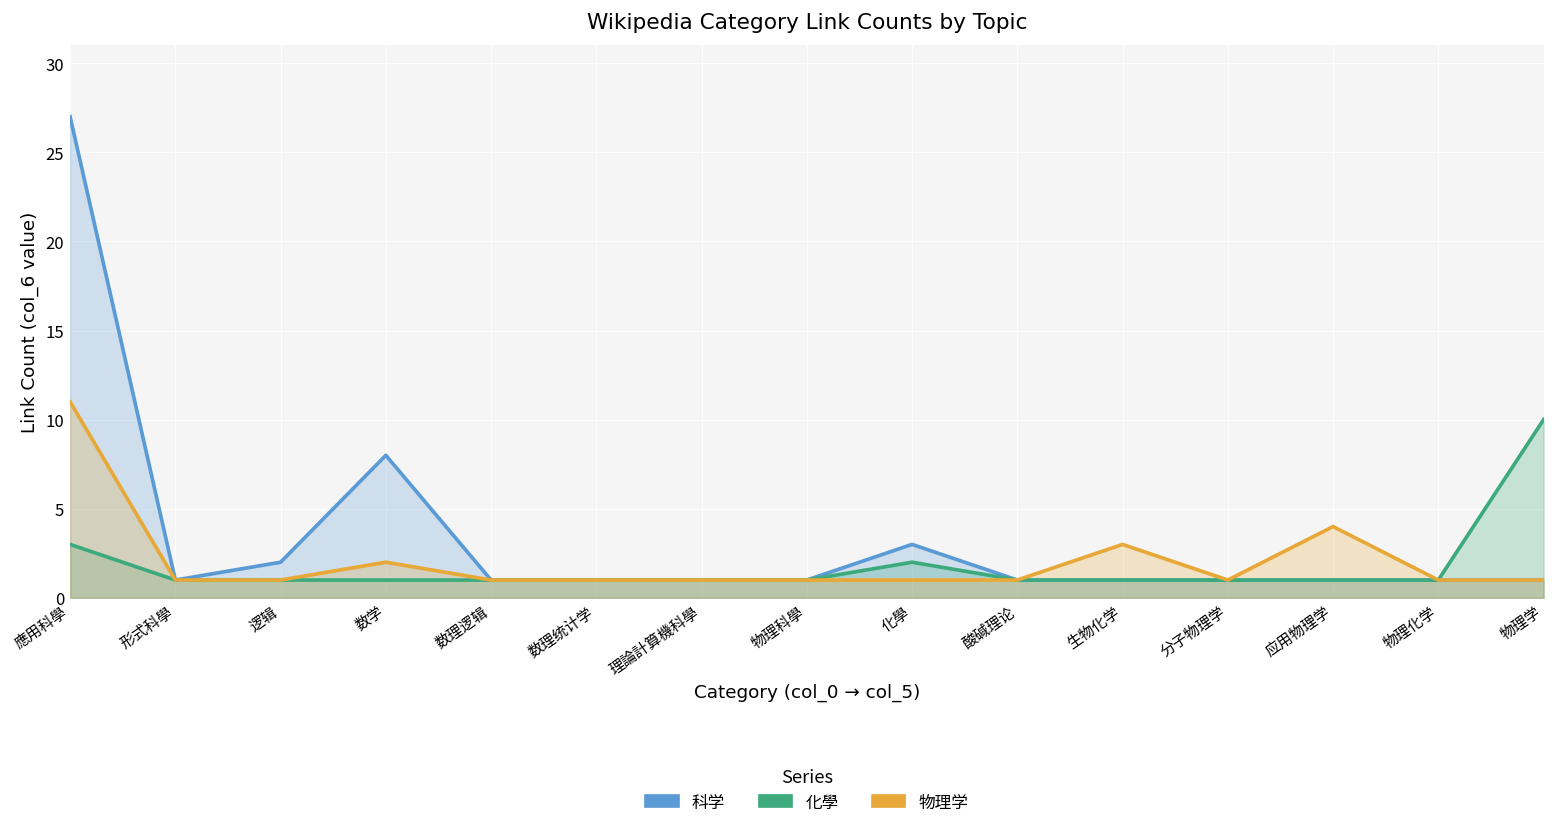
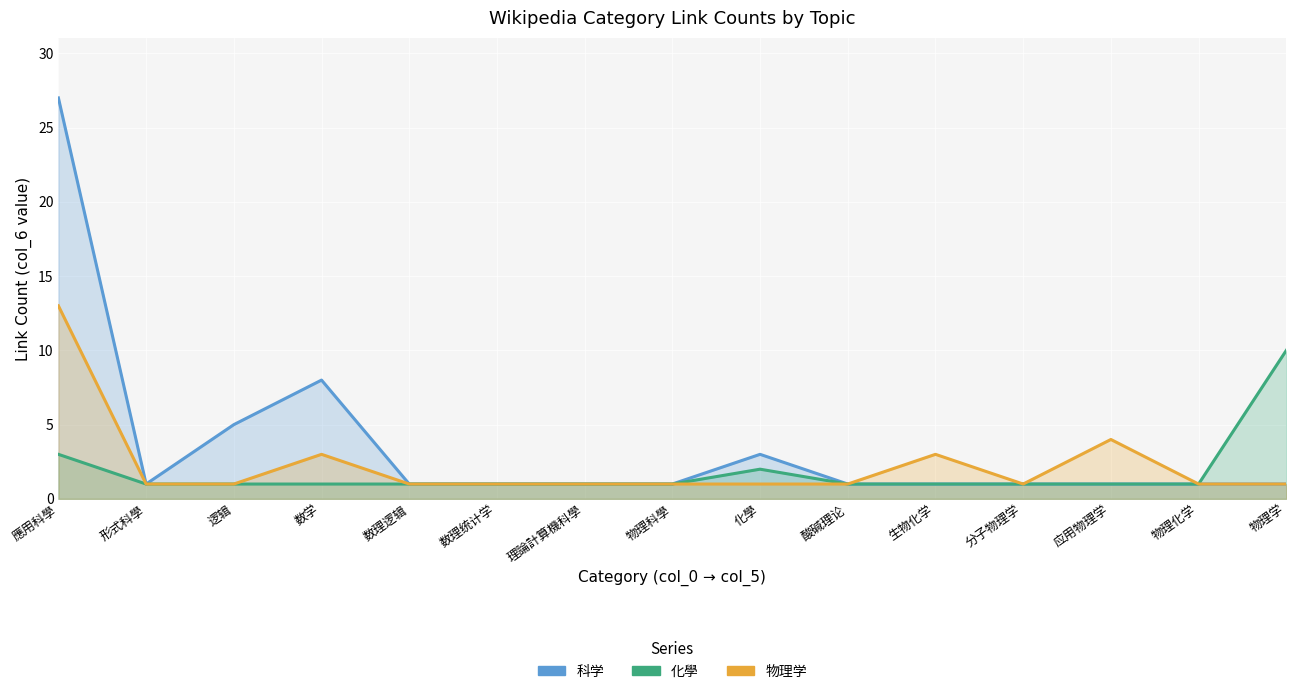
  {
    "科学": {
      "應用科學": 27,
-     "逻辑": 2,
+     "逻辑": 5,
      "数学": 8,
      "化學": 3
    },
    "化學": {
      "應用科學": 3,
      "数学": 1,
      "化學": 2,
      "物理学": 10
    },
    "物理学": {
-     "應用科學": 11,
-     "数学": 2,
+     "應用科學": 13,
+     "数学": 3,
      "化學": 1,
      "生物化学": 3,
      "应用物理学": 4
    }
  }
